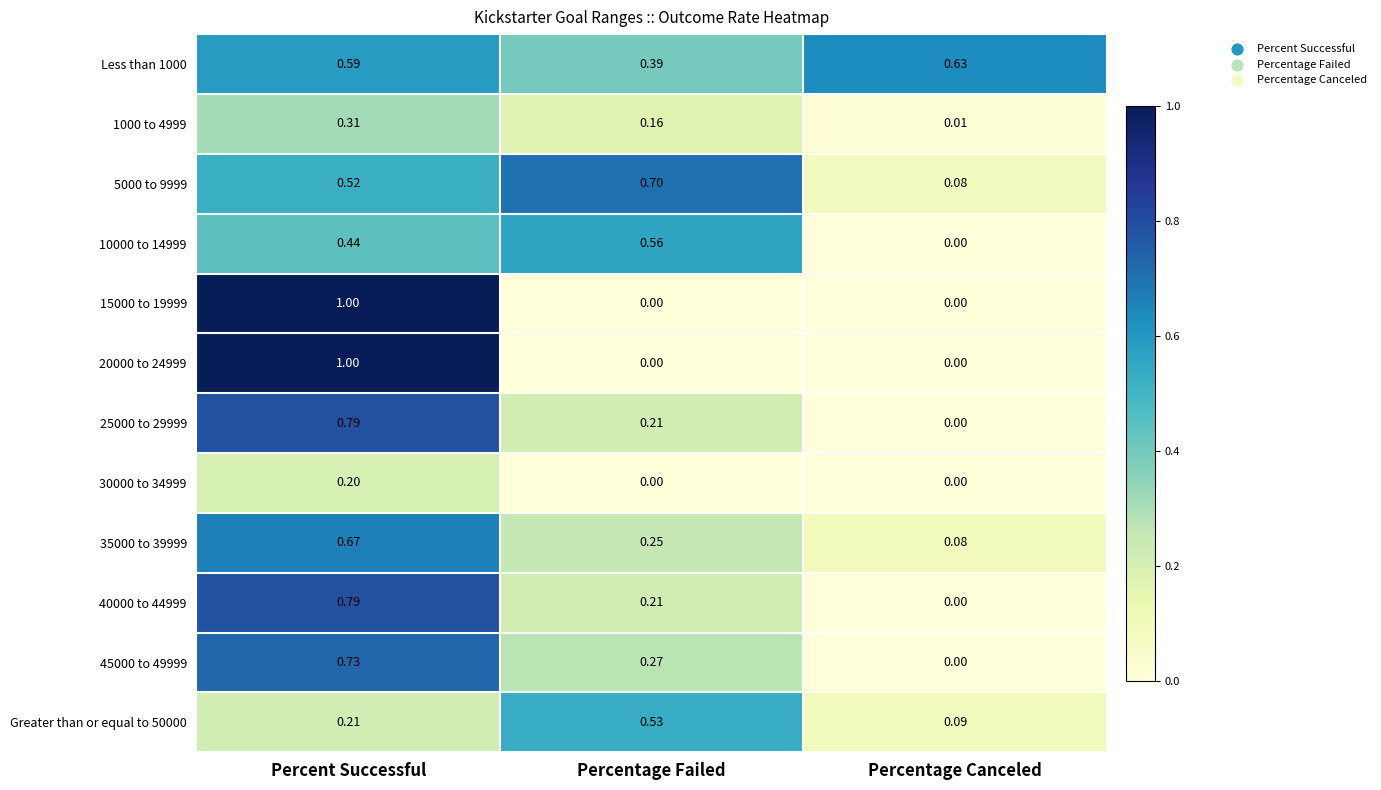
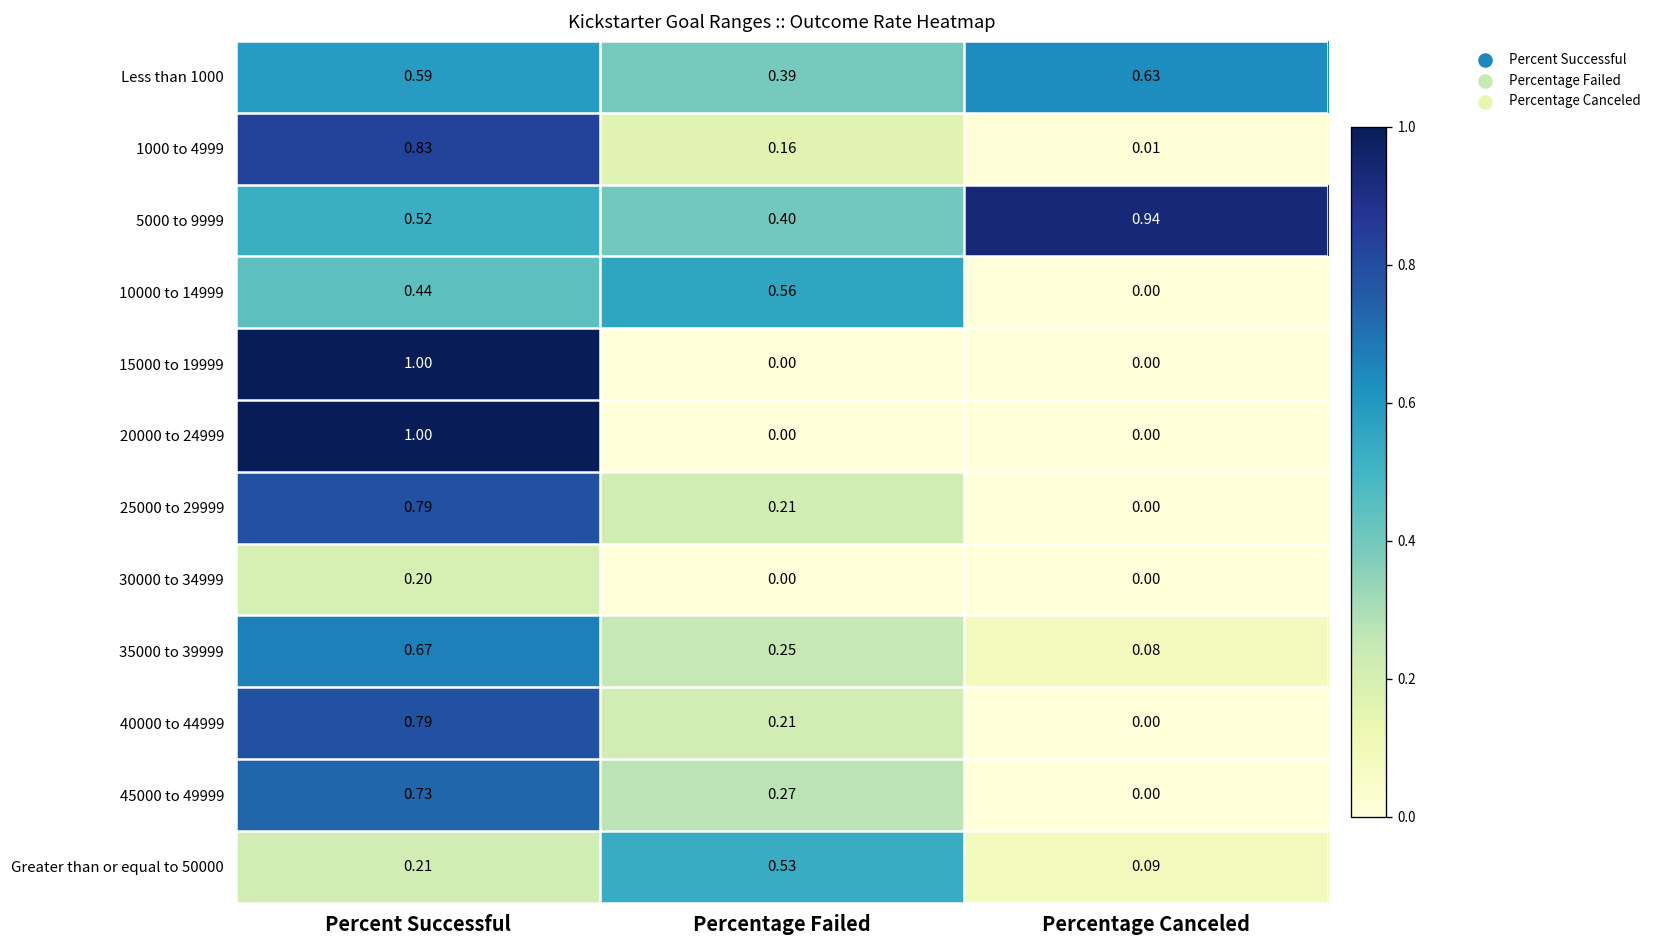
  {
    "Less than 1000": {
      "Percent Successful": 0.59,
      "Percentage Failed": 0.39,
      "Percentage Canceled": 0.63
    },
    "1000 to 4999": {
-     "Percent Successful": 0.31,
+     "Percent Successful": 0.83,
      "Percentage Failed": 0.16,
      "Percentage Canceled": 0.01
    },
    "5000 to 9999": {
      "Percent Successful": 0.52,
-     "Percentage Failed": 0.70,
-     "Percentage Canceled": 0.08
+     "Percentage Failed": 0.40,
+     "Percentage Canceled": 0.94
    },
    "10000 to 14999": {
      "Percent Successful": 0.44,
      "Percentage Failed": 0.56,
      "Percentage Canceled": 0.00
    },
    "15000 to 19999": {
      "Percent Successful": 1.00,
      "Percentage Failed": 0.00,
      "Percentage Canceled": 0.00
    },
    "20000 to 24999": {
      "Percent Successful": 1.00,
      "Percentage Failed": 0.00,
      "Percentage Canceled": 0.00
    },
    "25000 to 29999": {
      "Percent Successful": 0.79,
      "Percentage Failed": 0.21,
      "Percentage Canceled": 0.00
    },
    "30000 to 34999": {
      "Percent Successful": 0.20,
      "Percentage Failed": 0.00,
      "Percentage Canceled": 0.00
    },
    "35000 to 39999": {
      "Percent Successful": 0.67,
      "Percentage Failed": 0.25,
      "Percentage Canceled": 0.08
    },
    "40000 to 44999": {
      "Percent Successful": 0.79,
      "Percentage Failed": 0.21,
      "Percentage Canceled": 0.00
    },
    "45000 to 49999": {
      "Percent Successful": 0.73,
      "Percentage Failed": 0.27,
      "Percentage Canceled": 0.00
    },
    "Greater than or equal to 50000": {
      "Percent Successful": 0.21,
      "Percentage Failed": 0.53,
      "Percentage Canceled": 0.09
    }
  }
